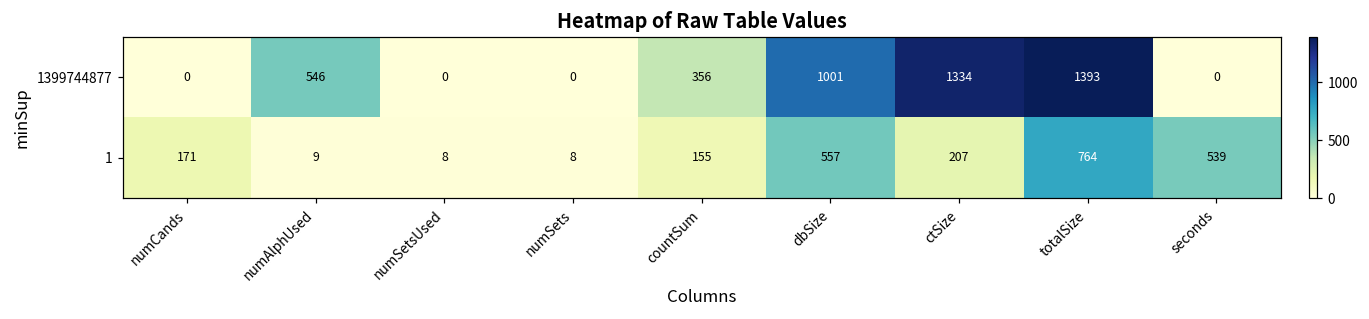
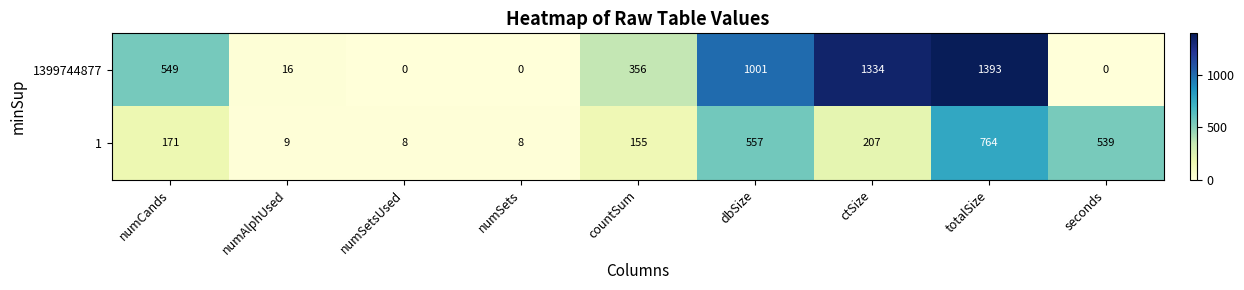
  {
    "1399744877": {
-     "numCands": 0,
-     "numAlphUsed": 546,
+     "numCands": 549,
+     "numAlphUsed": 16,
      "numSetsUsed": 0,
      "numSets": 0,
      "countSum": 356,
      "dbSize": 1001,
      "ctSize": 1334,
      "totalSize": 1393,
      "seconds": 0
    },
    "1": {
      "numCands": 171,
      "numAlphUsed": 9,
      "numSetsUsed": 8,
      "numSets": 8,
      "countSum": 155,
      "dbSize": 557,
      "ctSize": 207,
      "totalSize": 764,
      "seconds": 539
    }
  }
